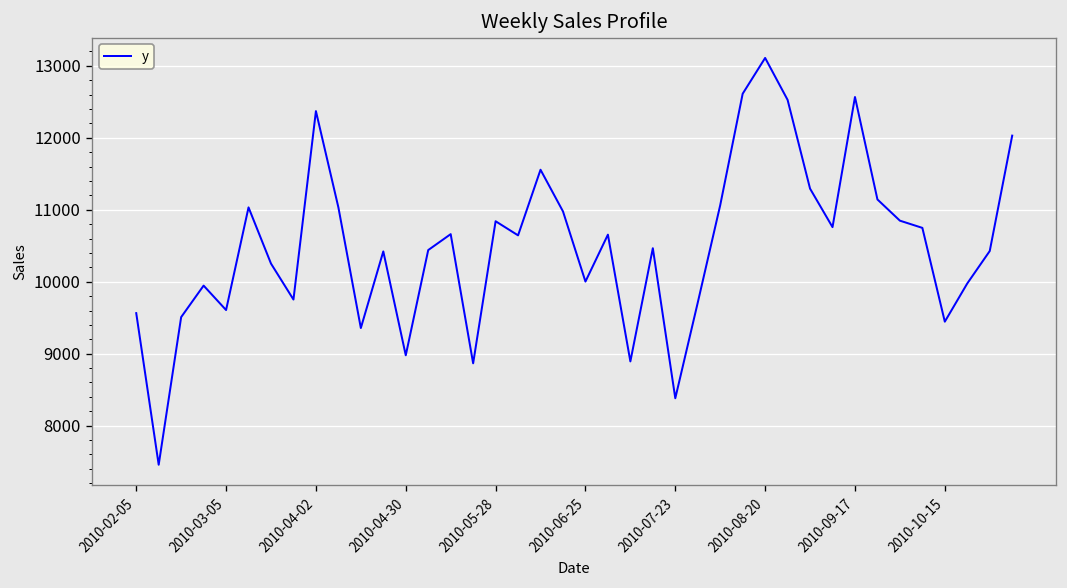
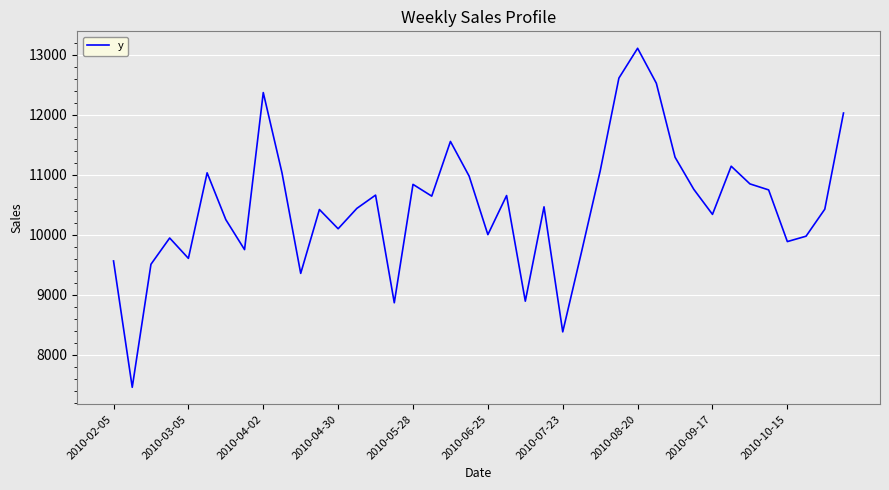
  {
    "2010-02-05": 9600,
    "2010-03-05": 9600,
    "2010-04-02": 12400,
-   "2010-04-30": 9000,
+   "2010-04-30": 10100,
    "2010-05-28": 10800,
    "2010-06-25": 10000,
    "2010-07-23": 8400,
    "2010-08-20": 13100,
-   "2010-09-17": 12600,
-   "2010-10-15": 9400
+   "2010-09-17": 10300,
+   "2010-10-15": 9900
  }
